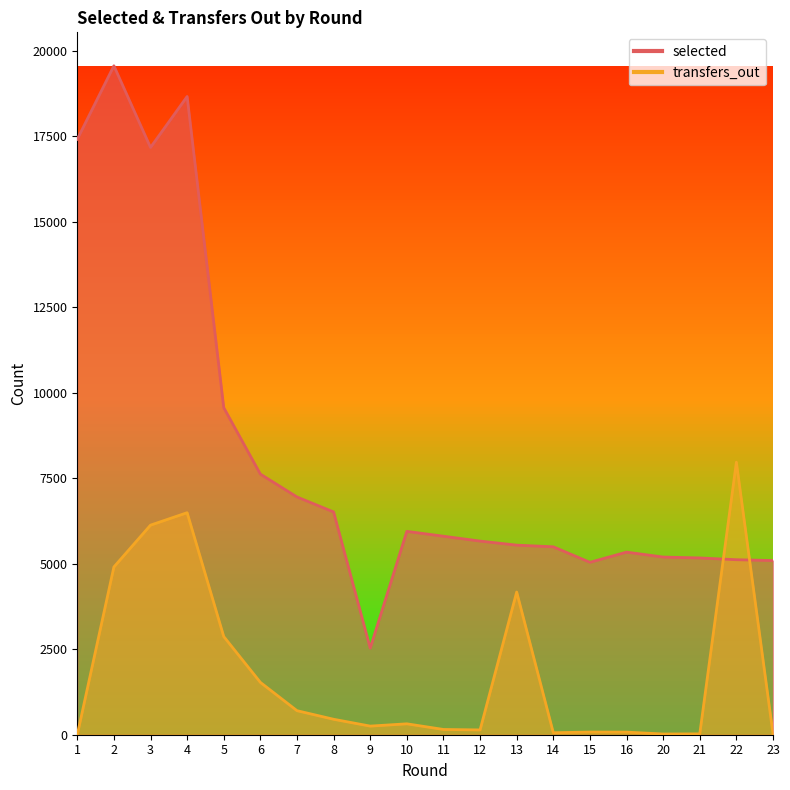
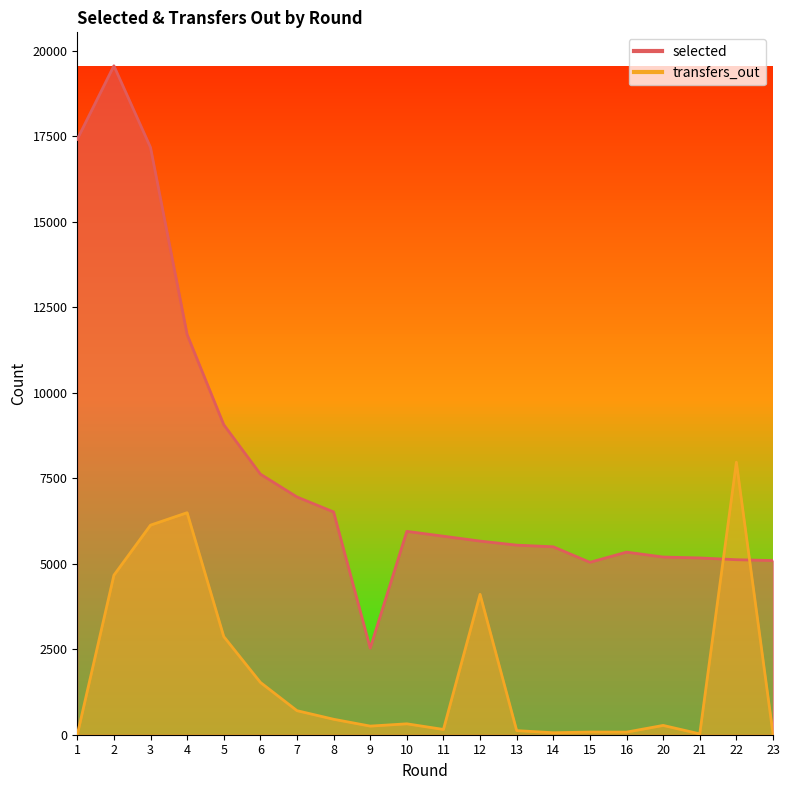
  {
    "selected": {
      "1": 17400,
      "2": 19600,
      "3": 17200,
-     "4": 18700,
-     "5": 9600,
+     "4": 11700,
+     "5": 9100,
      "6": 7600,
      "7": 7000,
      "8": 6500,
      "9": 2500,
      "10": 5900,
      "11": 5800,
      "12": 5700,
      "13": 5500,
      "14": 5500,
      "15": 5000,
      "16": 5300,
      "20": 5200,
      "21": 5200,
      "22": 5100,
      "23": 5100
    },
    "transfers_out": {
      "1": 0,
-     "2": 4900,
+     "2": 4700,
      "3": 6100,
      "4": 6500,
      "5": 2900,
      "6": 1500,
      "7": 700,
      "8": 500,
      "9": 300,
      "10": 300,
      "11": 200,
-     "12": 100,
-     "13": 4200,
+     "12": 4100,
+     "13": 100,
      "14": 100,
      "15": 100,
      "16": 100,
-     "20": 0,
+     "20": 300,
      "21": 0,
      "22": 8000,
      "23": 0
    }
  }
